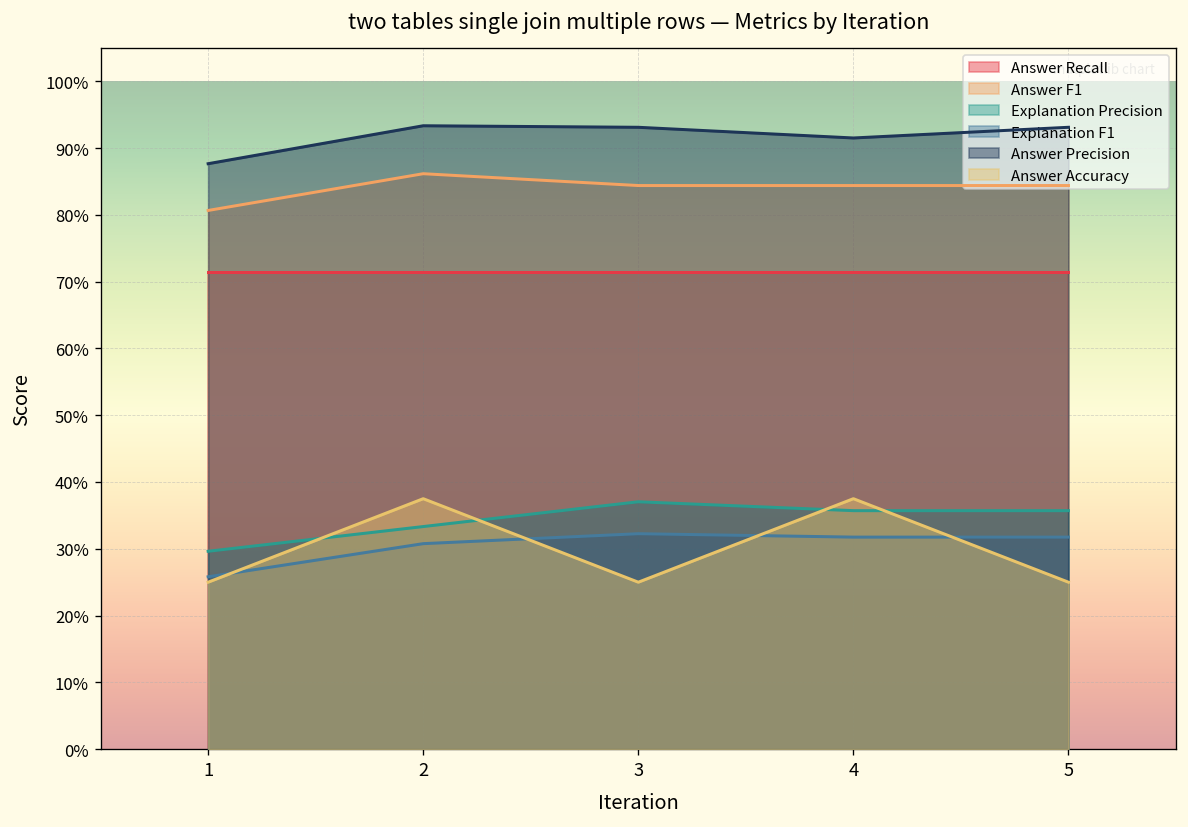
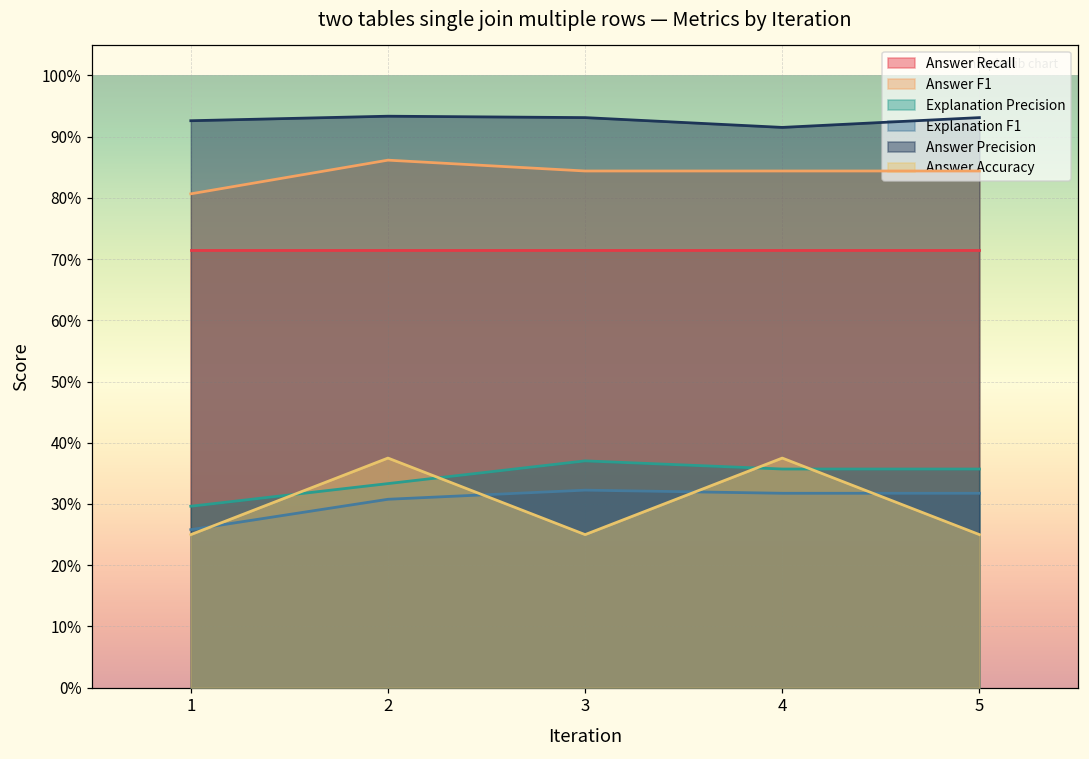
  {
    "Answer Recall": {
      "1": "71%",
      "2": "71%",
      "3": "71%",
      "4": "71%",
      "5": "71%"
    },
    "Answer Precision": {
-     "1": "88%",
+     "1": "93%",
      "2": "93%",
      "3": "93%",
      "4": "92%"
    }
  }
